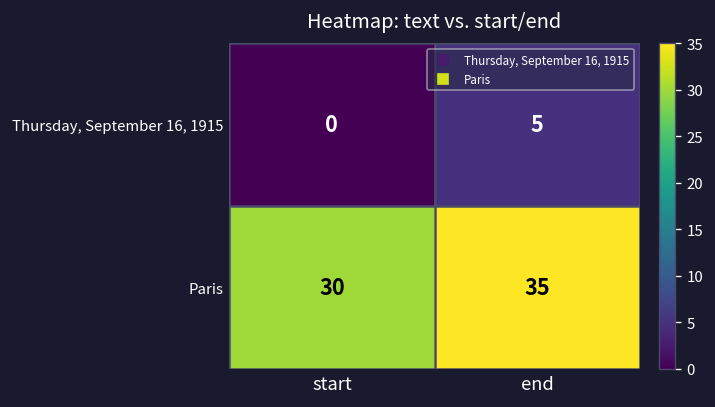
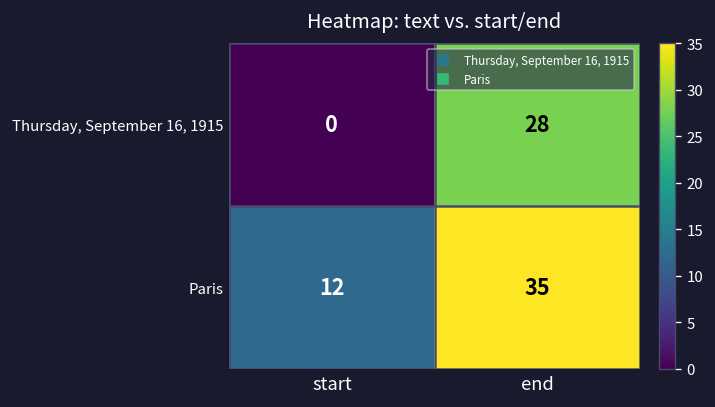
  {
    "Thursday, September 16, 1915": {
      "start": 0,
-     "end": 5
+     "end": 28
    },
    "Paris": {
-     "start": 30,
+     "start": 12,
      "end": 35
    }
  }
